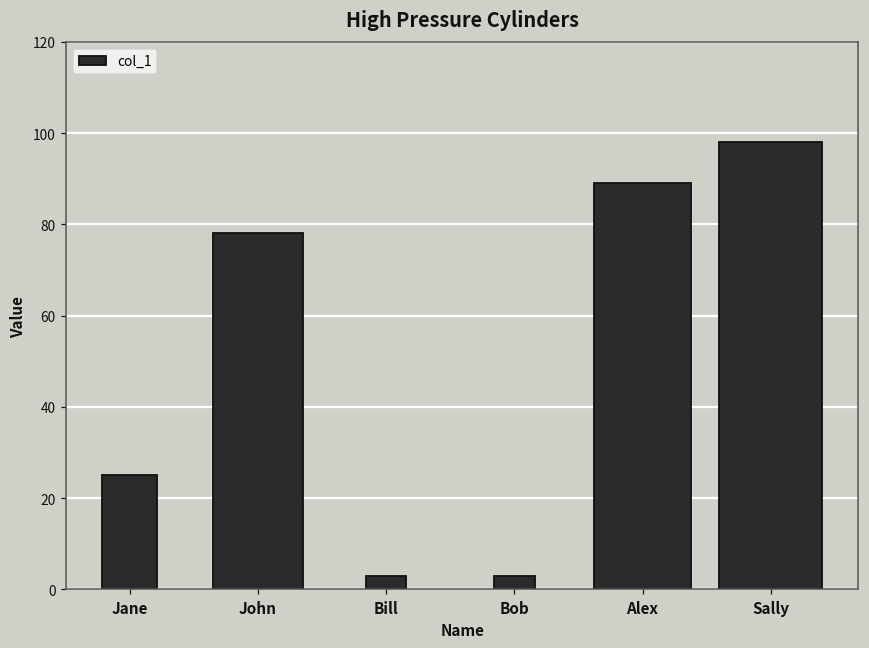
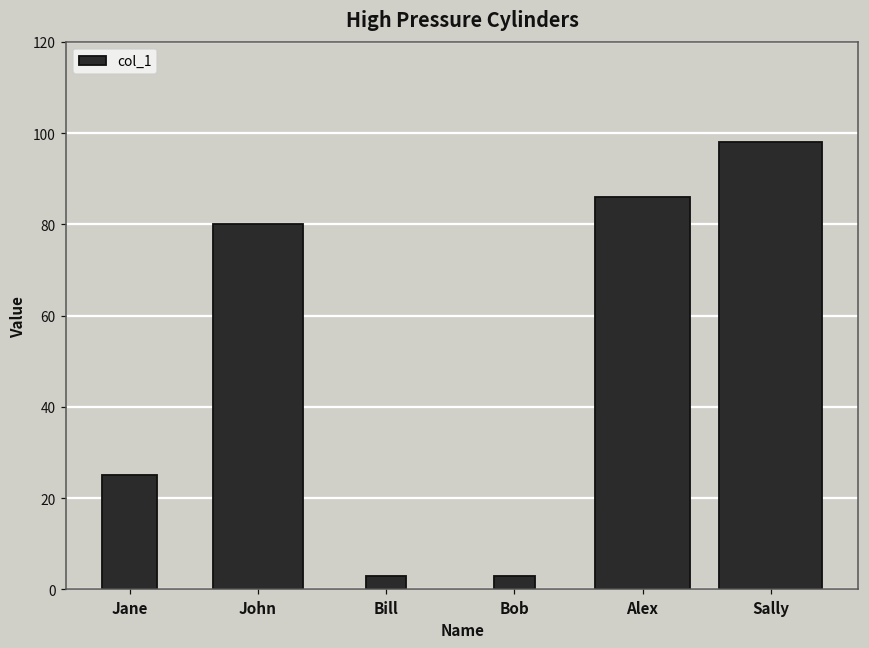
  {
    "Jane": 25,
-   "John": 78,
+   "John": 80,
    "Bill": 3,
    "Bob": 3,
-   "Alex": 89,
+   "Alex": 86,
    "Sally": 98
  }
